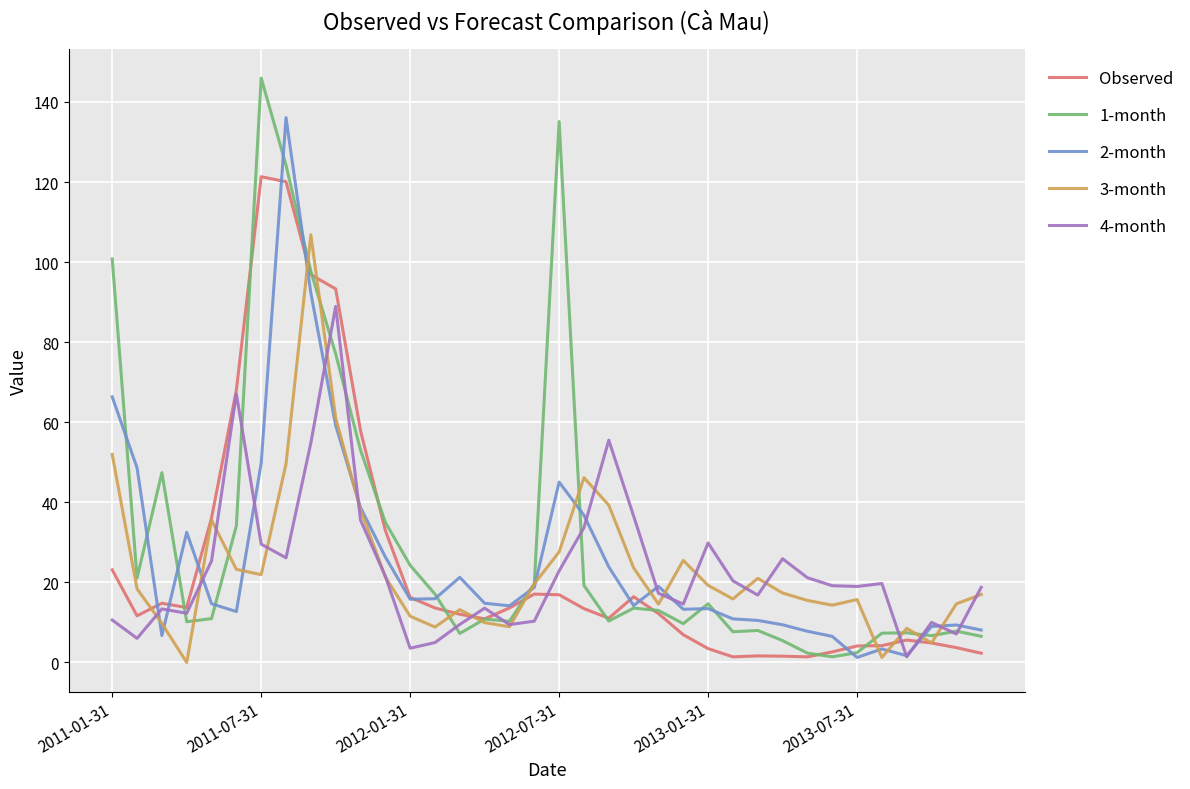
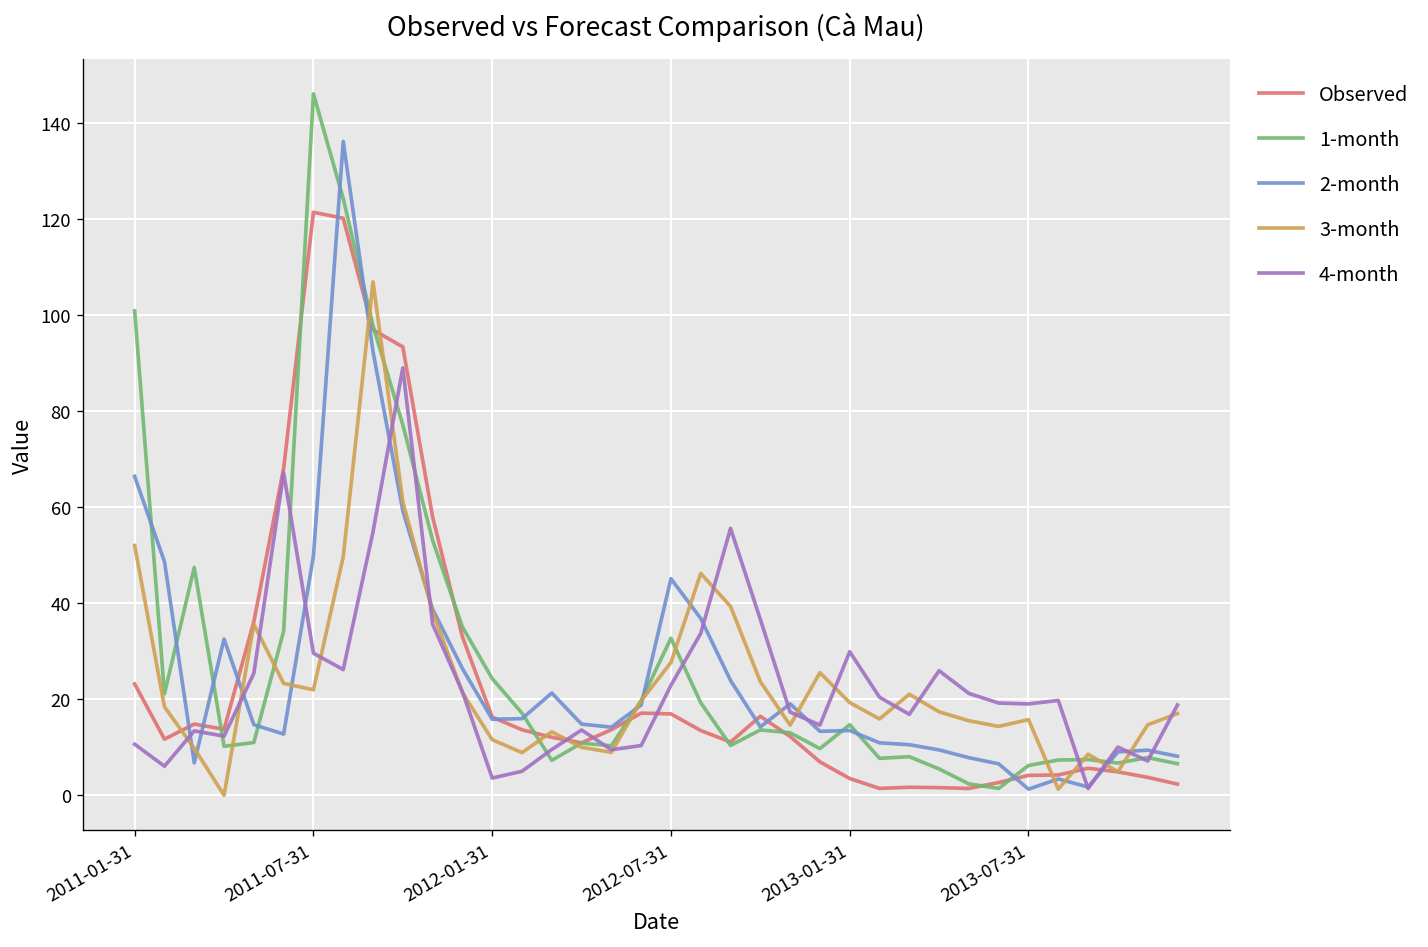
  {
    "1-month": {
      "2011-01-31": 101,
      "2011-07-31": 146,
      "2012-01-31": 24,
-     "2012-07-31": 135,
+     "2012-07-31": 33,
      "2013-01-31": 15,
-     "2013-07-31": 2
+     "2013-07-31": 6
    }
  }
